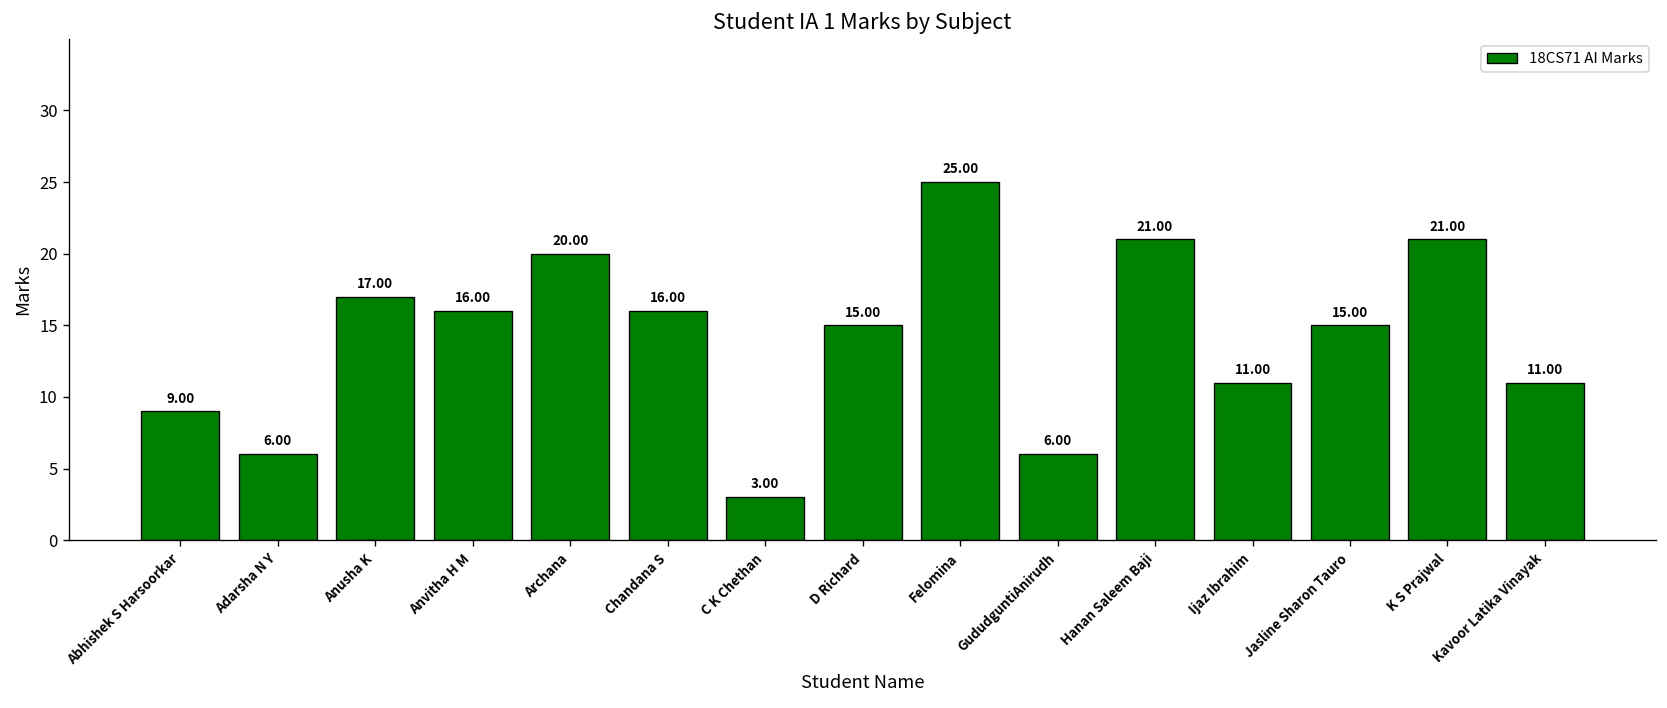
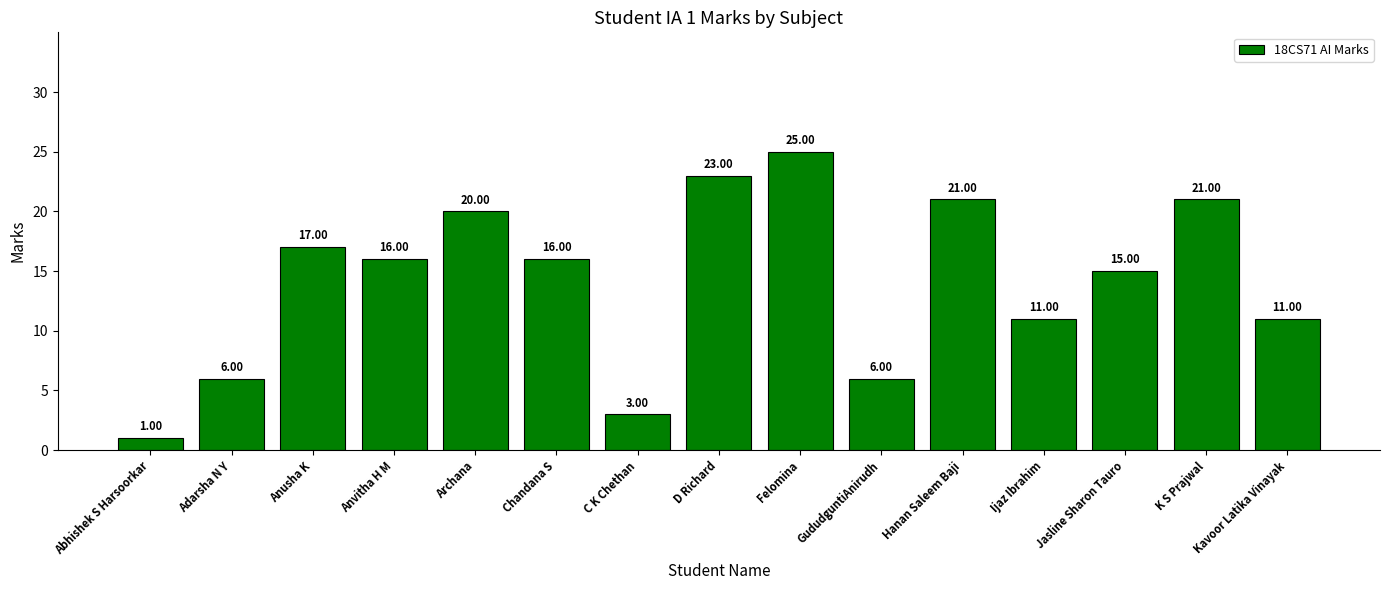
  {
-   "Abhishek S Harsoorkar": 9.00,
+   "Abhishek S Harsoorkar": 1.00,
    "Adarsha N Y": 6.00,
    "Anusha K": 17.00,
    "Anvitha H M": 16.00,
    "Archana": 20.00,
    "Chandana S": 16.00,
    "C K Chethan": 3.00,
-   "D Richard": 15.00,
+   "D Richard": 23.00,
    "Felomina": 25.00,
    "GududguntiAnirudh": 6.00,
    "Hanan Saleem Baji": 21.00,
    "Ijaz Ibrahim": 11.00,
    "Jasline Sharon Tauro": 15.00,
    "K S Prajwal": 21.00,
    "Kavoor Latika Vinayak": 11.00
  }
